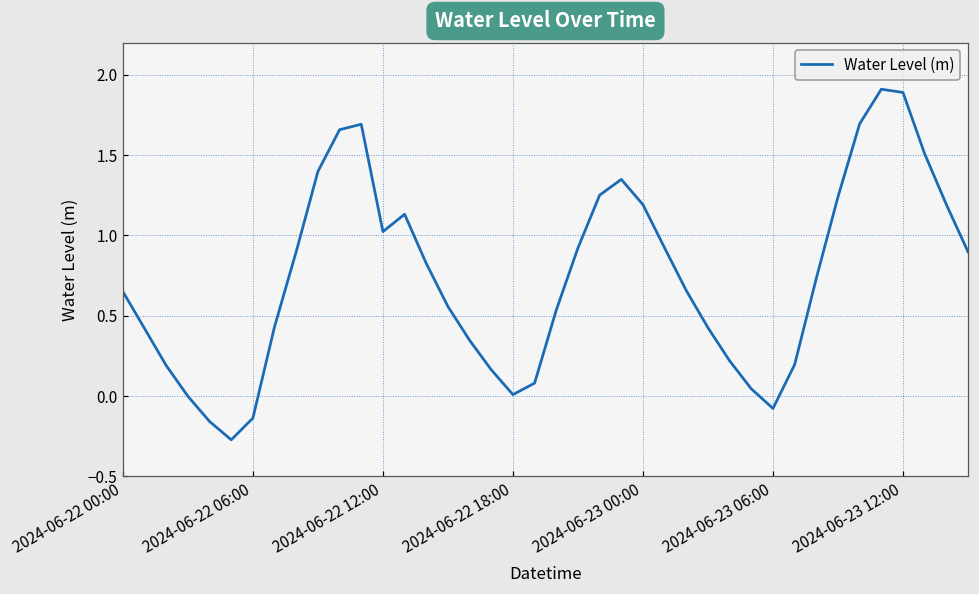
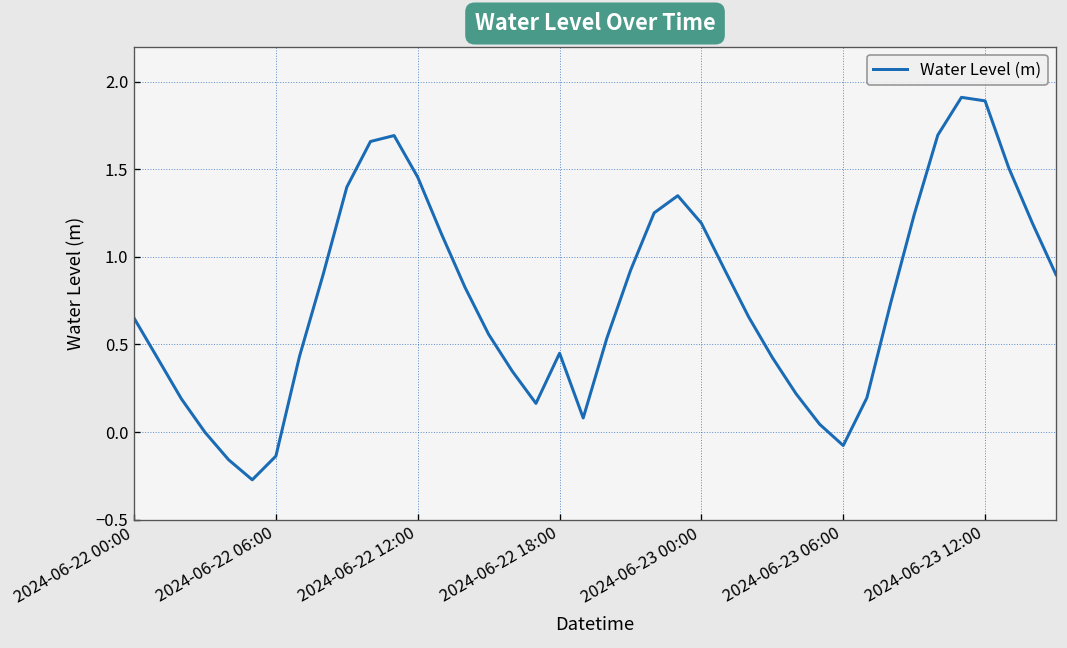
  {
    "2024-06-22 00:00": 0.65,
    "2024-06-22 06:00": -0.14,
-   "2024-06-22 12:00": 1.02,
-   "2024-06-22 18:00": 0.01,
+   "2024-06-22 12:00": 1.45,
+   "2024-06-22 18:00": 0.45,
    "2024-06-23 00:00": 1.19,
    "2024-06-23 06:00": -0.08,
    "2024-06-23 12:00": 1.89
  }
